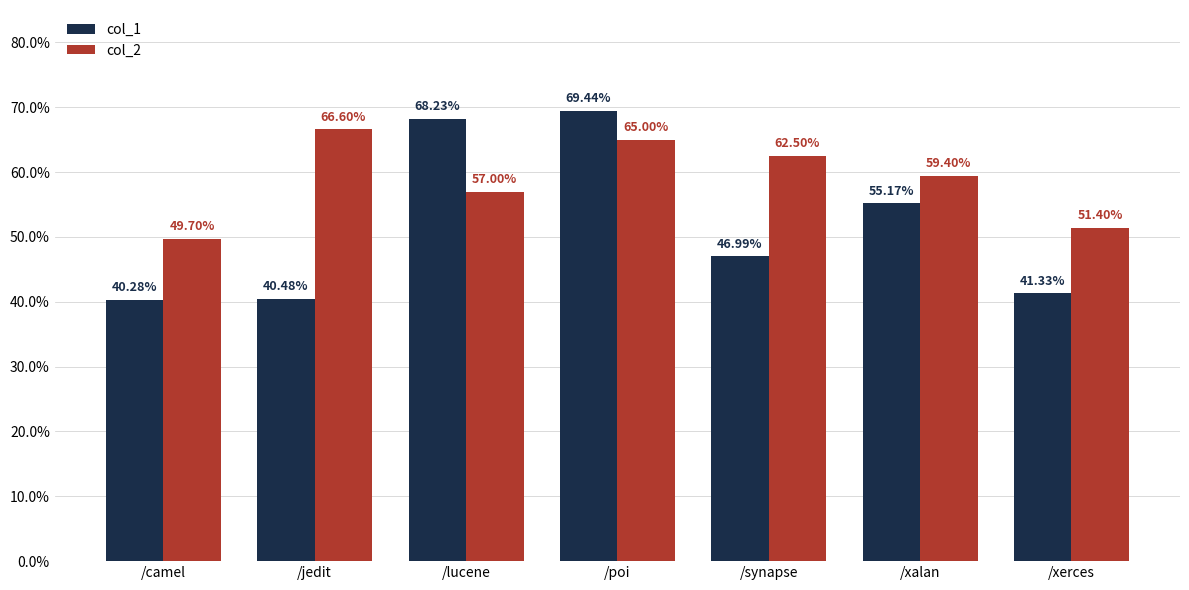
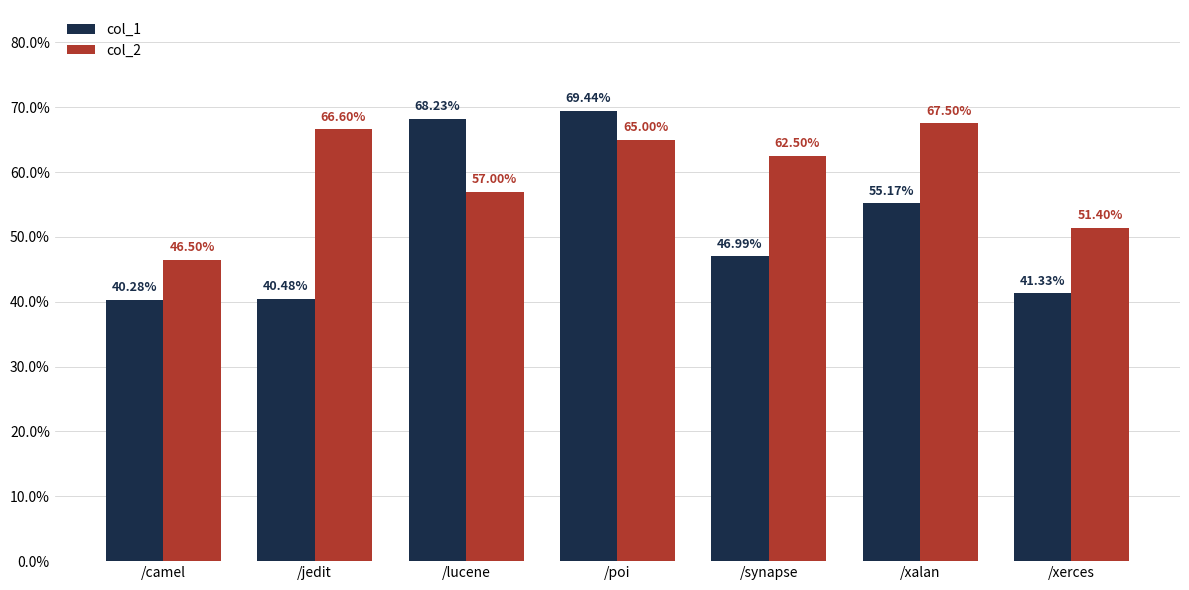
  {
    "col_1": {
      "/camel": "40.28%",
      "/jedit": "40.48%",
      "/lucene": "68.23%",
      "/poi": "69.44%",
      "/synapse": "46.99%",
      "/xalan": "55.17%",
      "/xerces": "41.33%"
    },
    "col_2": {
-     "/camel": "49.70%",
+     "/camel": "46.50%",
      "/jedit": "66.60%",
      "/lucene": "57.00%",
      "/poi": "65.00%",
      "/synapse": "62.50%",
-     "/xalan": "59.40%",
+     "/xalan": "67.50%",
      "/xerces": "51.40%"
    }
  }
